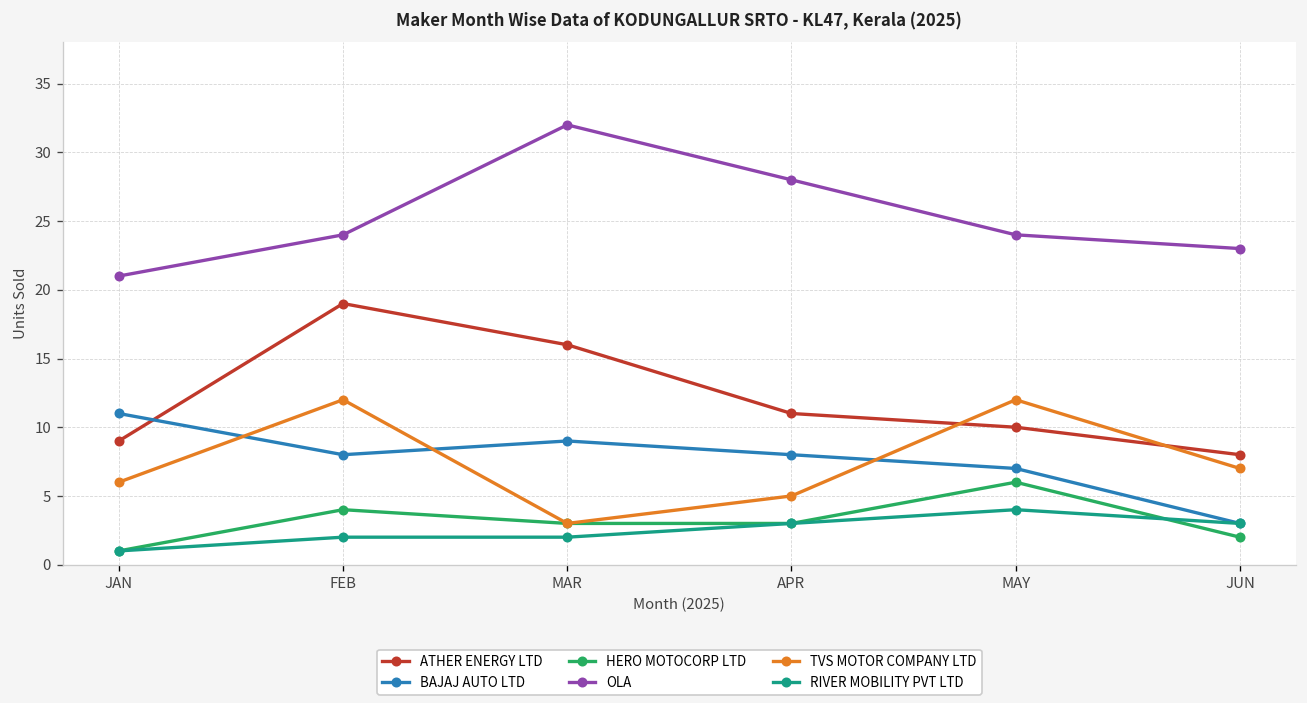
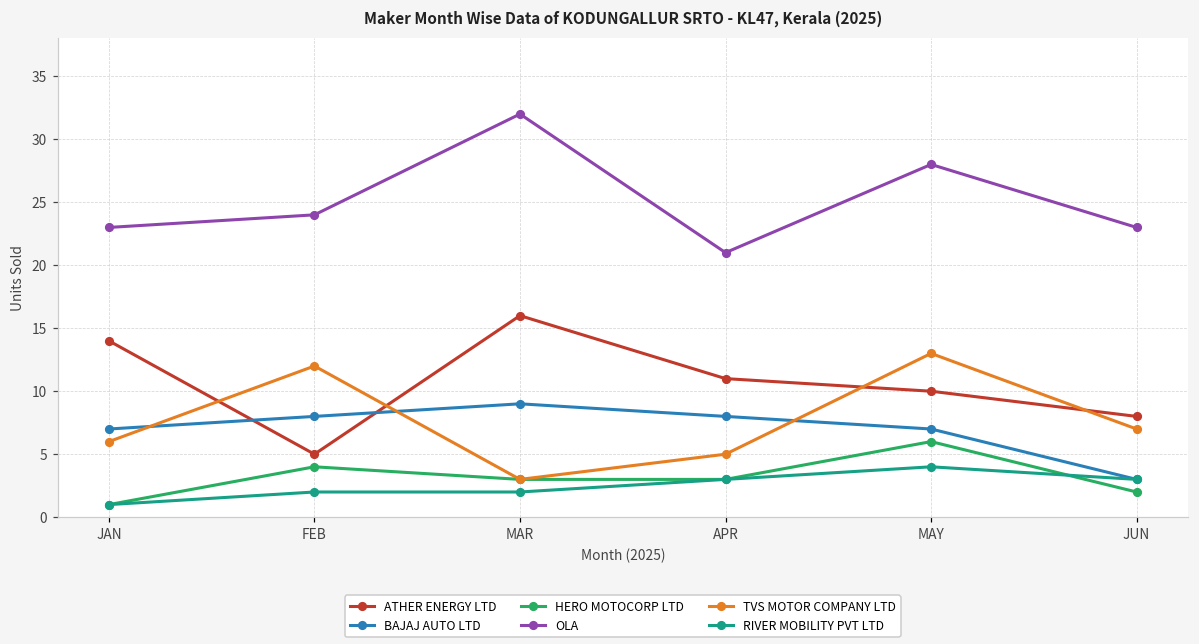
  {
    "ATHER ENERGY LTD": {
-     "JAN": 9,
-     "FEB": 19,
+     "JAN": 14,
+     "FEB": 5,
      "MAR": 16,
      "APR": 11,
      "MAY": 10,
      "JUN": 8
    },
    "BAJAJ AUTO LTD": {
-     "JAN": 11,
+     "JAN": 7,
      "FEB": 8,
      "MAR": 9,
      "APR": 8,
      "MAY": 7
    },
    "OLA": {
-     "JAN": 21,
+     "JAN": 23,
      "FEB": 24,
      "MAR": 32,
-     "APR": 28,
-     "MAY": 24,
+     "APR": 21,
+     "MAY": 28,
      "JUN": 23
    },
    "TVS MOTOR COMPANY LTD": {
      "JAN": 6,
      "FEB": 12,
      "APR": 5,
-     "MAY": 12,
+     "MAY": 13,
      "JUN": 7
    }
  }
